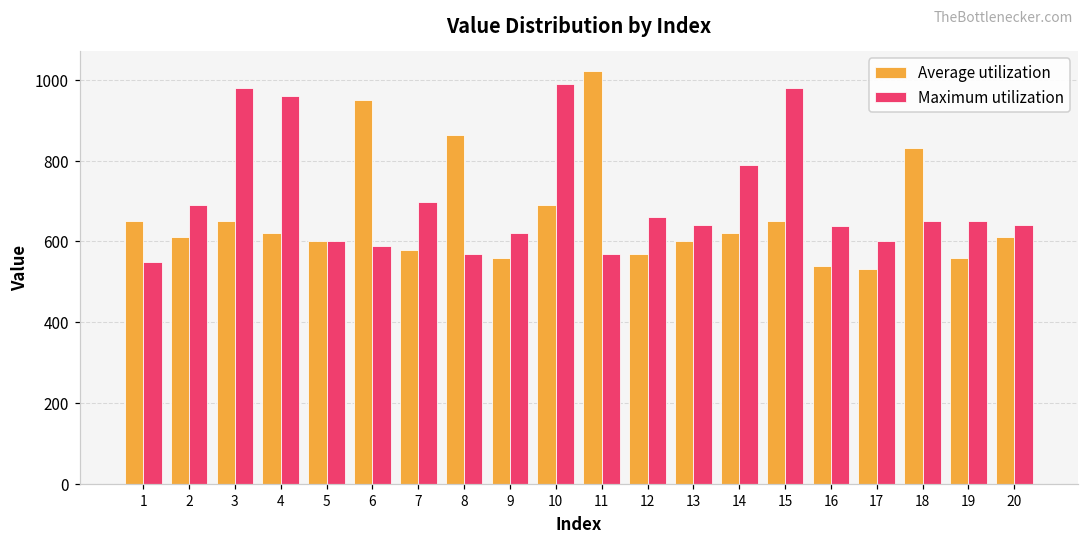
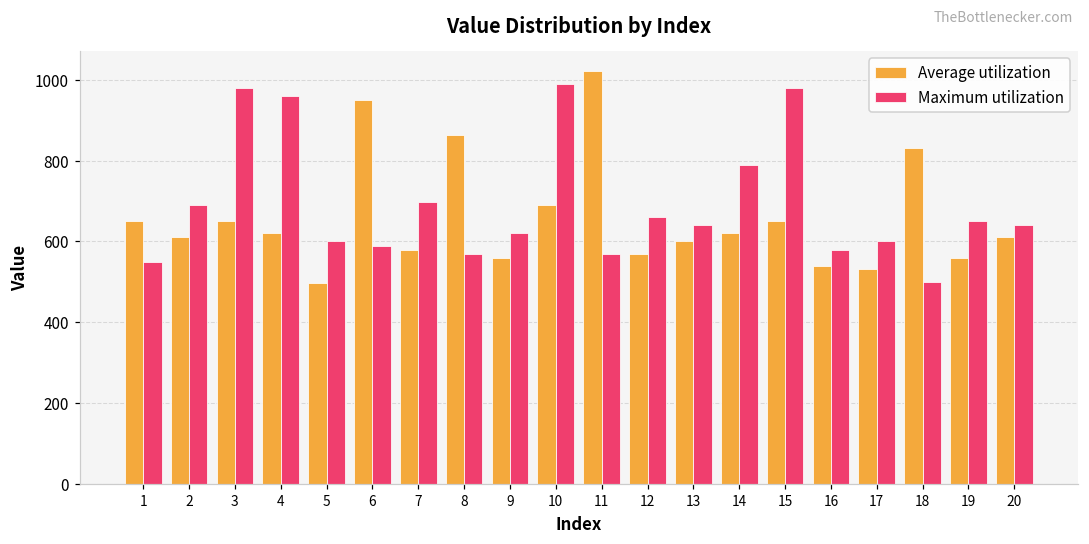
  {
    "Average utilization": {
      "1": 650,
      "2": 610,
      "3": 650,
      "4": 620,
-     "5": 600,
+     "5": 500,
      "6": 950,
      "7": 580,
      "8": 860,
      "9": 560,
      "10": 690,
      "11": 1020,
      "12": 570,
      "13": 600,
      "14": 620,
      "15": 650,
      "16": 540,
      "17": 530,
      "18": 830,
      "19": 560,
      "20": 610
    },
    "Maximum utilization": {
      "1": 550,
      "2": 690,
      "3": 980,
      "4": 960,
      "5": 600,
      "6": 590,
      "7": 700,
      "8": 570,
      "9": 620,
      "10": 990,
      "11": 570,
      "12": 660,
      "13": 640,
      "14": 790,
      "15": 980,
-     "16": 640,
+     "16": 580,
      "17": 600,
-     "18": 650,
+     "18": 500,
      "19": 650,
      "20": 640
    }
  }
